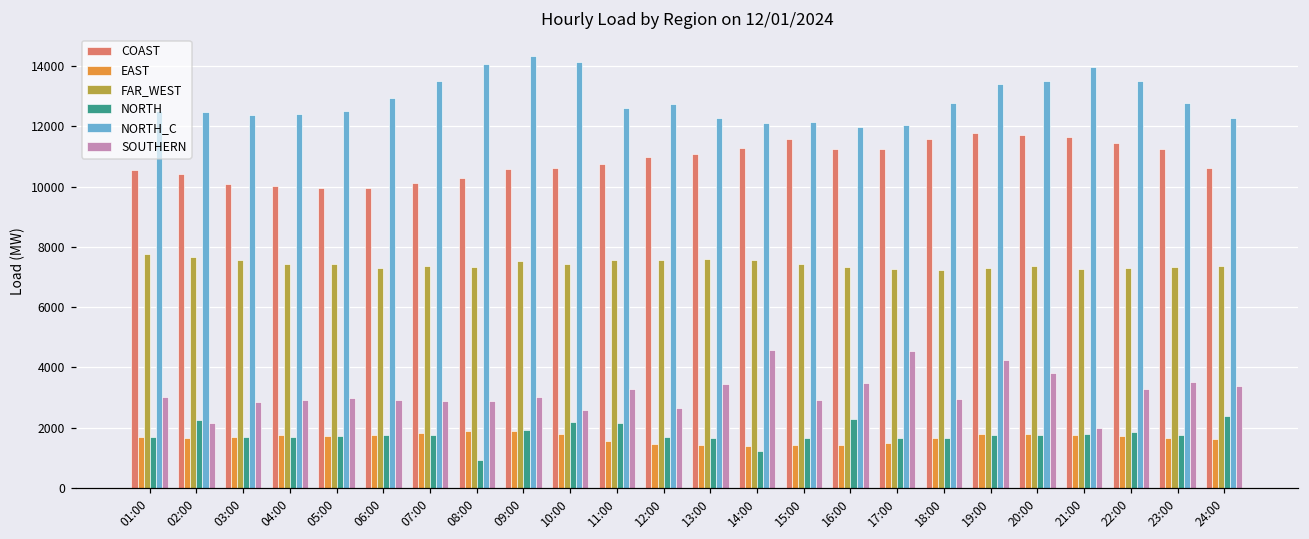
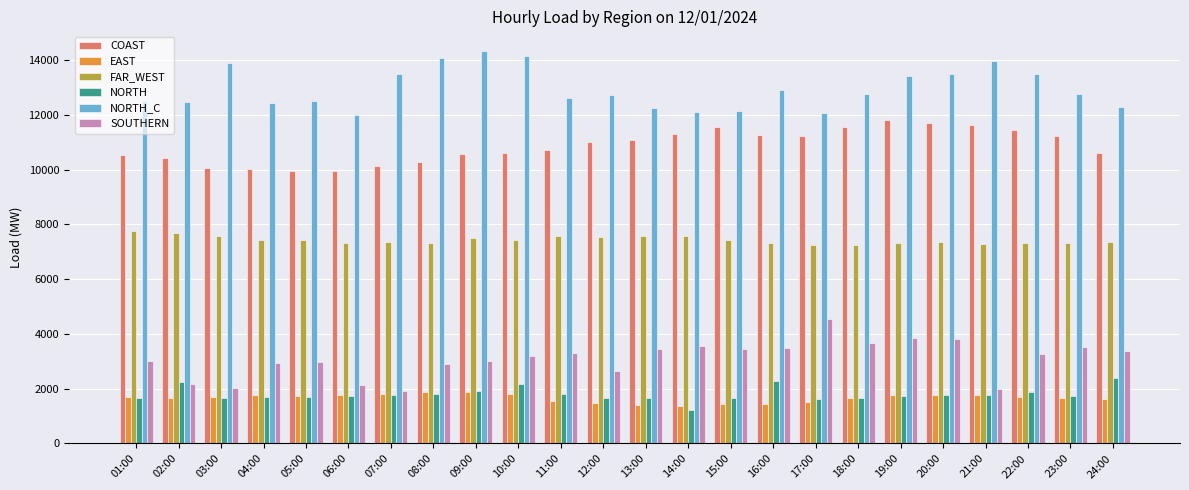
  {
    "NORTH": {
      "01:00": 1700,
      "02:00": 2200,
      "03:00": 1700,
      "04:00": 1700,
      "05:00": 1700,
      "06:00": 1700,
      "07:00": 1800,
-     "08:00": 900,
+     "08:00": 1800,
      "09:00": 1900,
      "10:00": 2200,
-     "11:00": 2100,
+     "11:00": 1800,
      "12:00": 1700,
      "13:00": 1600,
      "14:00": 1200,
      "15:00": 1700,
      "16:00": 2300,
      "17:00": 1600,
      "18:00": 1700,
      "19:00": 1700,
      "20:00": 1800,
      "21:00": 1800,
      "22:00": 1900,
      "23:00": 1700,
      "24:00": 2400
    },
    "NORTH_C": {
      "02:00": 12500,
-     "03:00": 12400,
+     "03:00": 13900,
      "04:00": 12400,
      "05:00": 12500,
-     "06:00": 13000,
+     "06:00": 12000,
      "07:00": 13500,
      "08:00": 14100,
      "09:00": 14300,
      "10:00": 14200,
      "11:00": 12600,
      "12:00": 12700,
      "13:00": 12300,
      "14:00": 12100,
      "15:00": 12200,
-     "16:00": 12000,
+     "16:00": 12900,
      "17:00": 12100,
      "18:00": 12800,
      "19:00": 13400,
      "20:00": 13500,
      "21:00": 14000,
      "22:00": 13500,
      "23:00": 12800,
      "24:00": 12300
    },
    "SOUTHERN": {
      "01:00": 3000,
      "02:00": 2200,
-     "03:00": 2800,
+     "03:00": 2000,
      "04:00": 2900,
      "05:00": 3000,
-     "06:00": 2900,
-     "07:00": 2900,
+     "06:00": 2100,
+     "07:00": 1900,
      "08:00": 2900,
      "09:00": 3000,
-     "10:00": 2600,
+     "10:00": 3200,
      "11:00": 3300,
      "12:00": 2600,
      "13:00": 3500,
-     "14:00": 4600,
-     "15:00": 2900,
+     "14:00": 3500,
+     "15:00": 3500,
      "16:00": 3500,
      "17:00": 4500,
-     "18:00": 3000,
-     "19:00": 4200,
+     "18:00": 3700,
+     "19:00": 3800,
      "20:00": 3800,
      "21:00": 2000,
      "22:00": 3300,
      "23:00": 3500,
      "24:00": 3400
    }
  }
